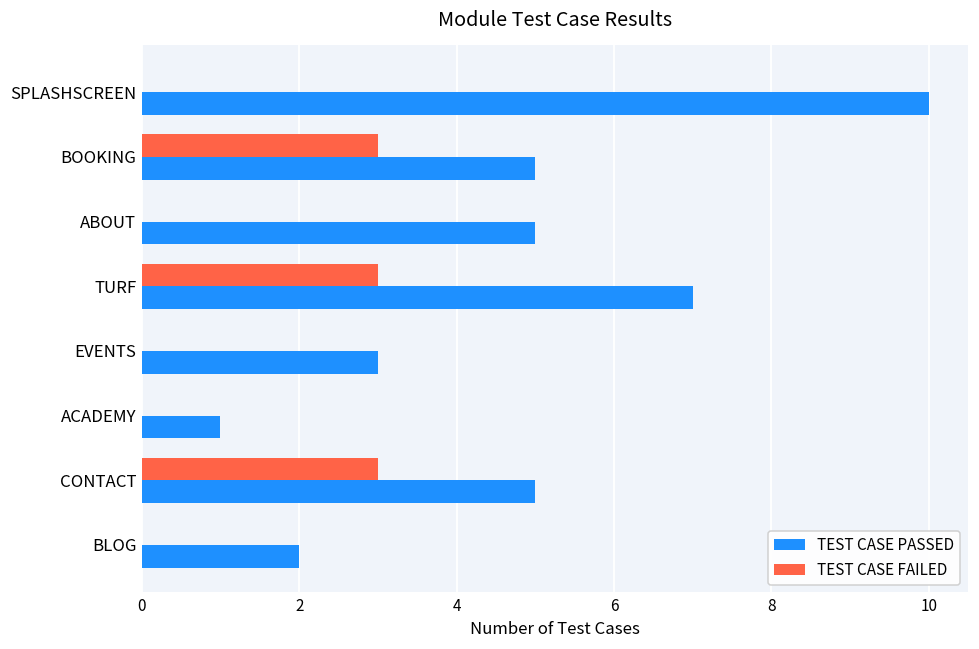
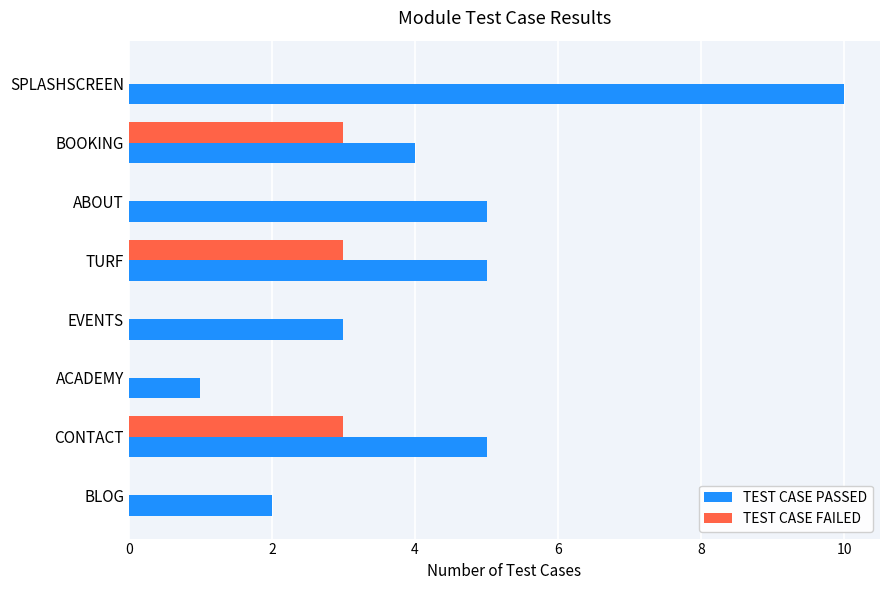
  {
    "TEST CASE PASSED": {
      "SPLASHSCREEN": 10,
-     "BOOKING": 5,
+     "BOOKING": 4,
      "ABOUT": 5,
-     "TURF": 7,
+     "TURF": 5,
      "EVENTS": 3,
      "ACADEMY": 1,
      "CONTACT": 5,
      "BLOG": 2
    },
    "TEST CASE FAILED": {
      "SPLASHSCREEN": 0,
      "BOOKING": 3,
      "ABOUT": 0,
      "TURF": 3,
      "EVENTS": 0,
      "ACADEMY": 0,
      "CONTACT": 3,
      "BLOG": 0
    }
  }
